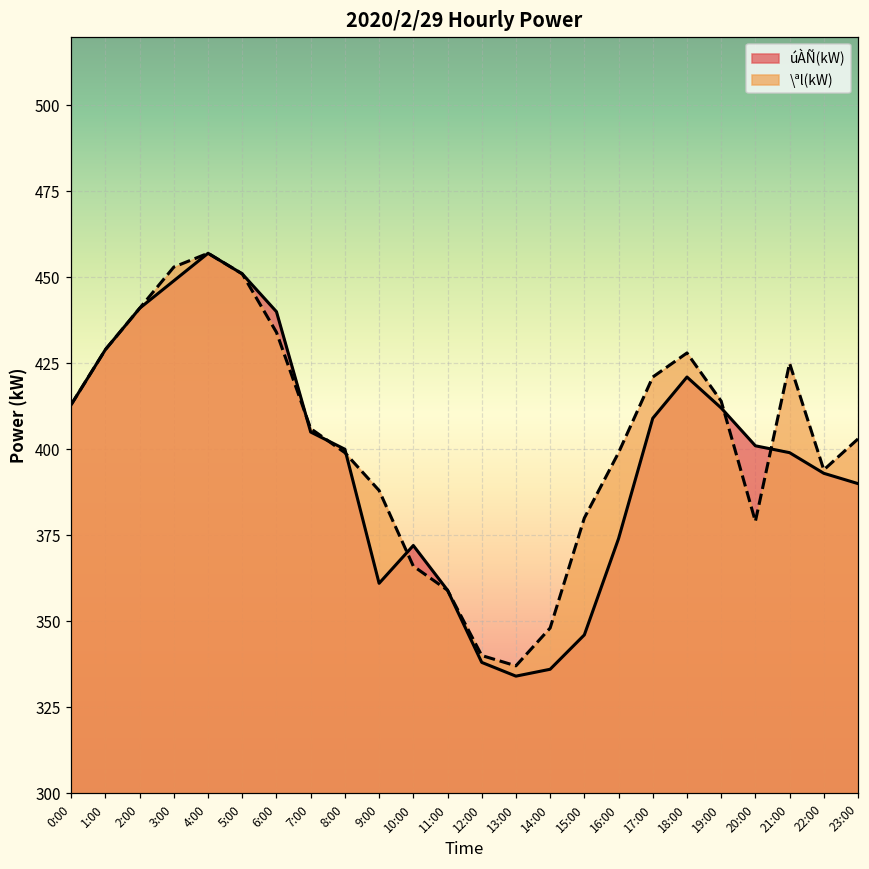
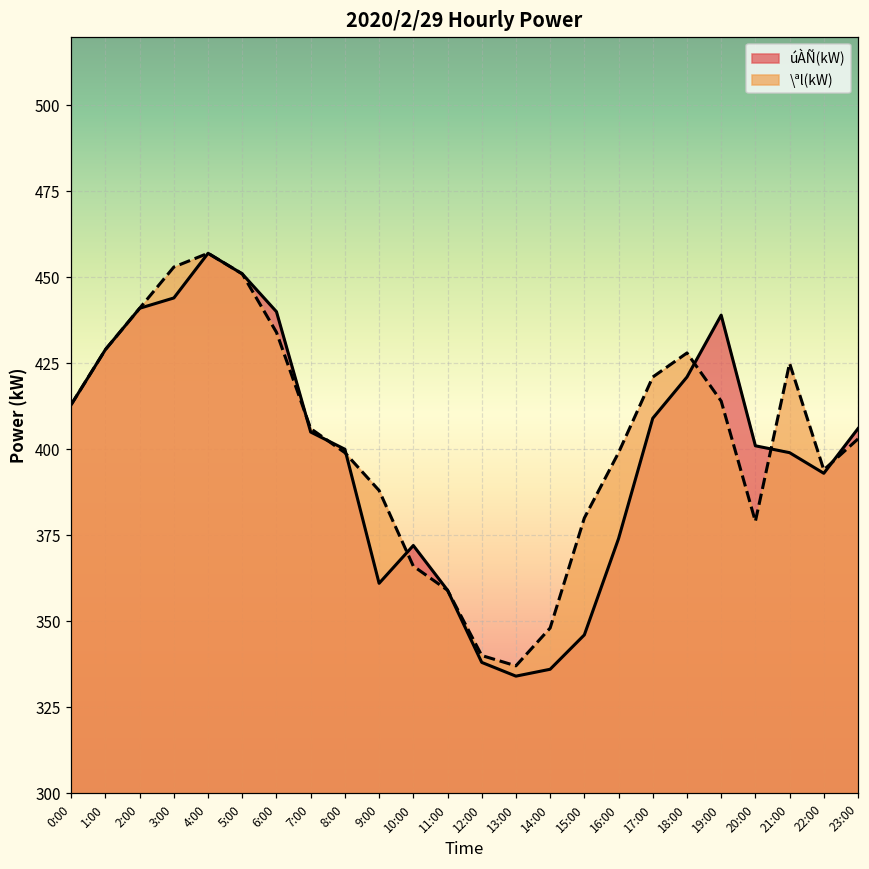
  {
    "úÀÑ(kW)": {
-     "3:00": 449,
+     "3:00": 444,
      "6:00": 440,
      "7:00": 405,
      "8:00": 400,
      "9:00": 361,
      "10:00": 372,
      "12:00": 338,
      "13:00": 334,
      "14:00": 336,
      "15:00": 346,
      "16:00": 374,
      "17:00": 409,
      "18:00": 421,
-     "19:00": 412,
+     "19:00": 439,
      "20:00": 401,
      "21:00": 399,
      "22:00": 393,
-     "23:00": 390
+     "23:00": 406
    },
    "\\ªl(kW)": {
      "3:00": 453,
      "6:00": 434,
      "7:00": 406,
      "8:00": 399,
      "9:00": 388,
      "10:00": 366,
      "12:00": 340,
      "13:00": 337,
      "14:00": 348,
      "15:00": 380,
      "16:00": 399,
      "17:00": 421,
      "18:00": 428,
      "19:00": 414,
      "20:00": 379,
      "21:00": 425,
      "22:00": 394,
      "23:00": 403
    }
  }
